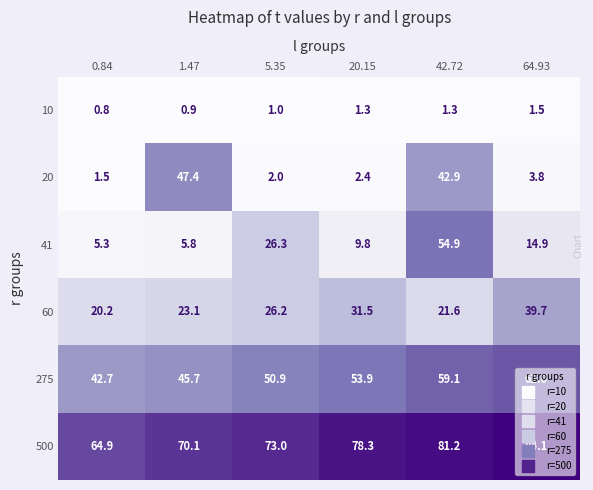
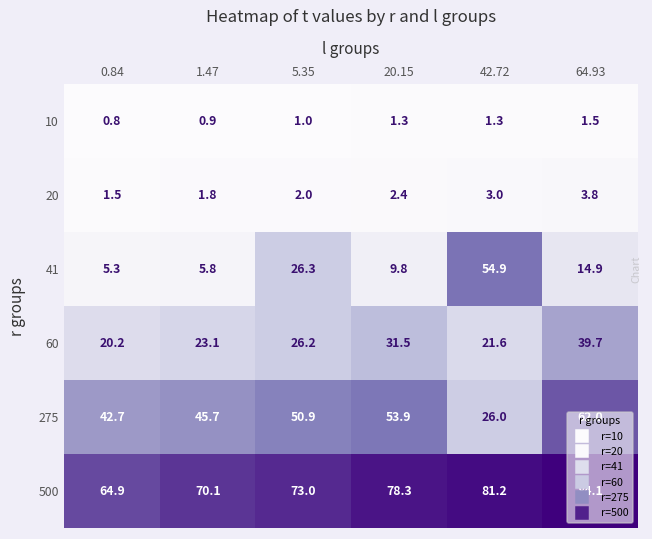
  {
    "10": {
      "0.84": 0.8,
      "1.47": 0.9,
      "5.35": 1.0,
      "20.15": 1.3,
      "42.72": 1.3,
      "64.93": 1.5
    },
    "20": {
      "0.84": 1.5,
-     "1.47": 47.4,
+     "1.47": 1.8,
      "5.35": 2.0,
      "20.15": 2.4,
-     "42.72": 42.9,
+     "42.72": 3.0,
      "64.93": 3.8
    },
    "41": {
      "0.84": 5.3,
      "1.47": 5.8,
      "5.35": 26.3,
      "20.15": 9.8,
      "42.72": 54.9,
      "64.93": 14.9
    },
    "60": {
      "0.84": 20.2,
      "1.47": 23.1,
      "5.35": 26.2,
      "20.15": 31.5,
      "42.72": 21.6,
      "64.93": 39.7
    },
    "275": {
      "0.84": 42.7,
      "1.47": 45.7,
      "5.35": 50.9,
      "20.15": 53.9,
-     "42.72": 59.1
+     "42.72": 26.0
    },
    "500": {
      "0.84": 64.9,
      "1.47": 70.1,
      "5.35": 73.0,
      "20.15": 78.3,
      "42.72": 81.2
    }
  }
